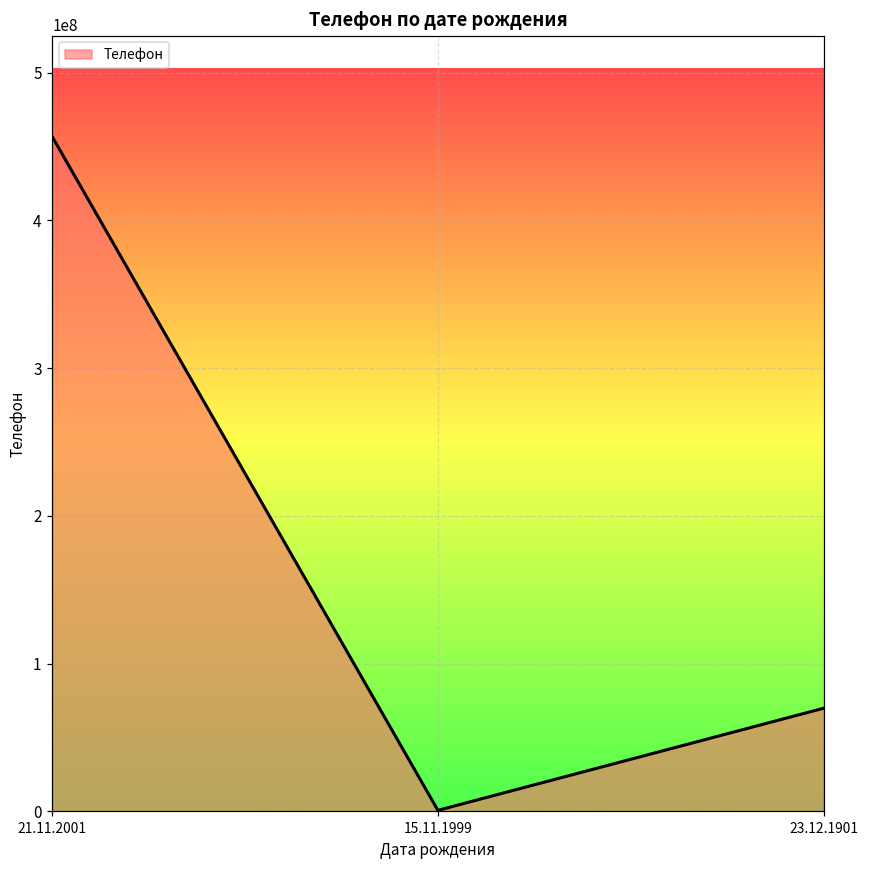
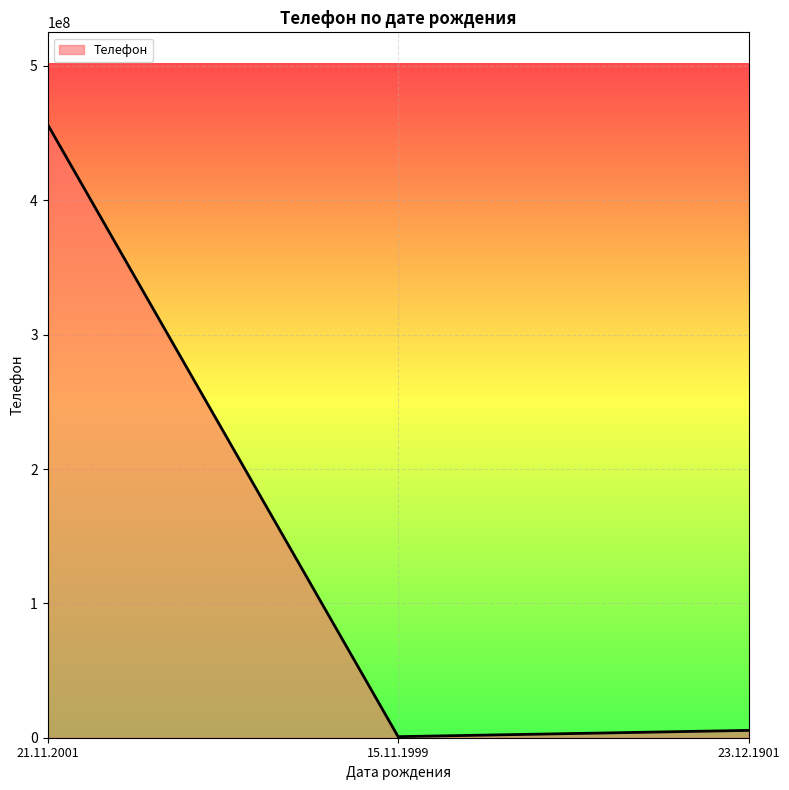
  {
    "21.11.2001": 457000000,
    "15.11.1999": 1000000,
-   "23.12.1901": 70000000
+   "23.12.1901": 5000000
  }
